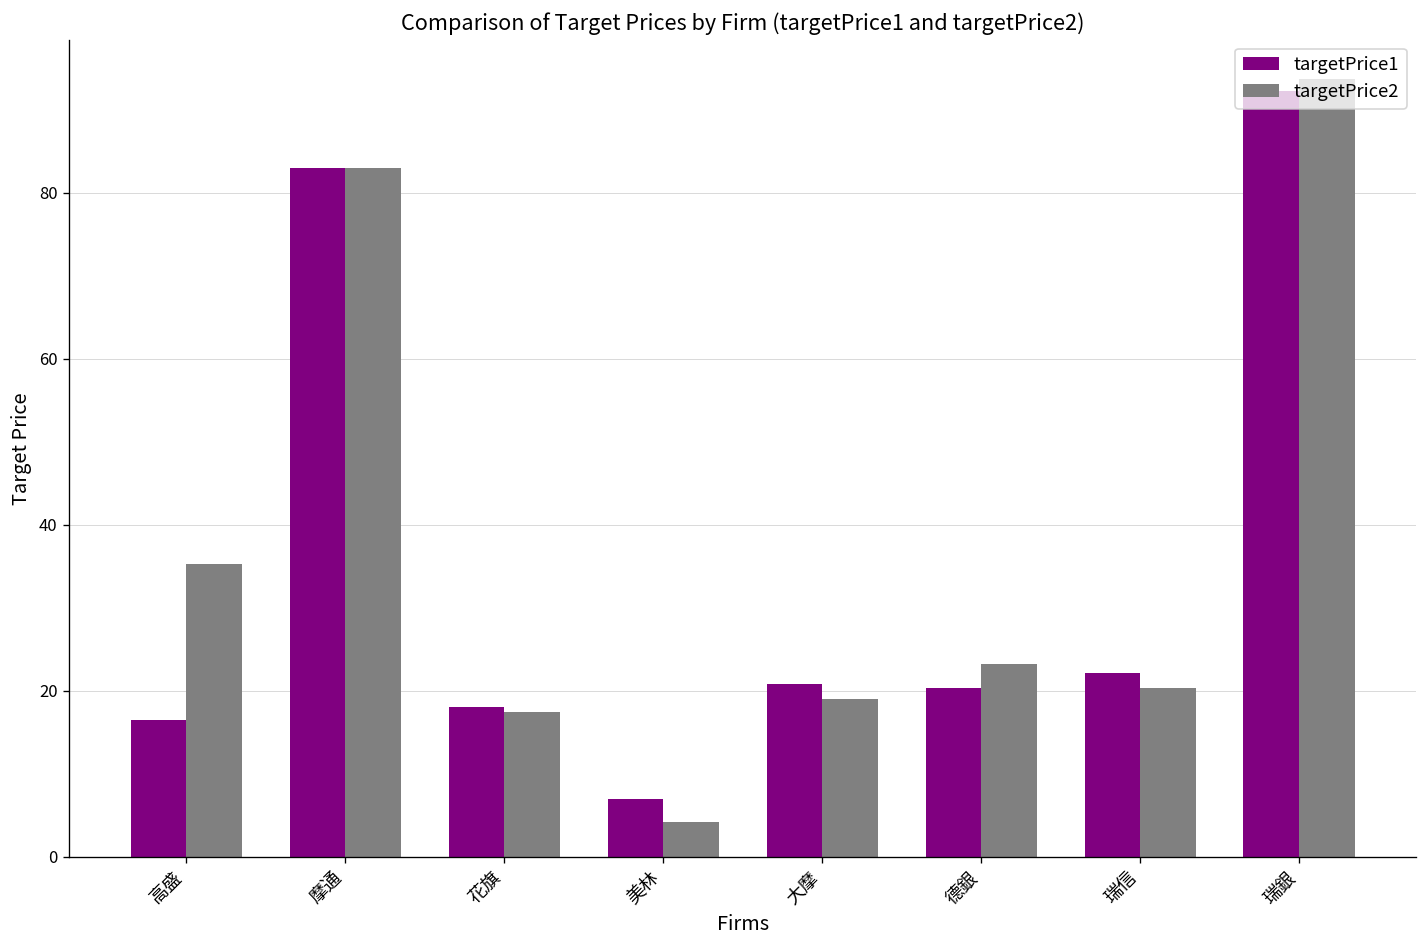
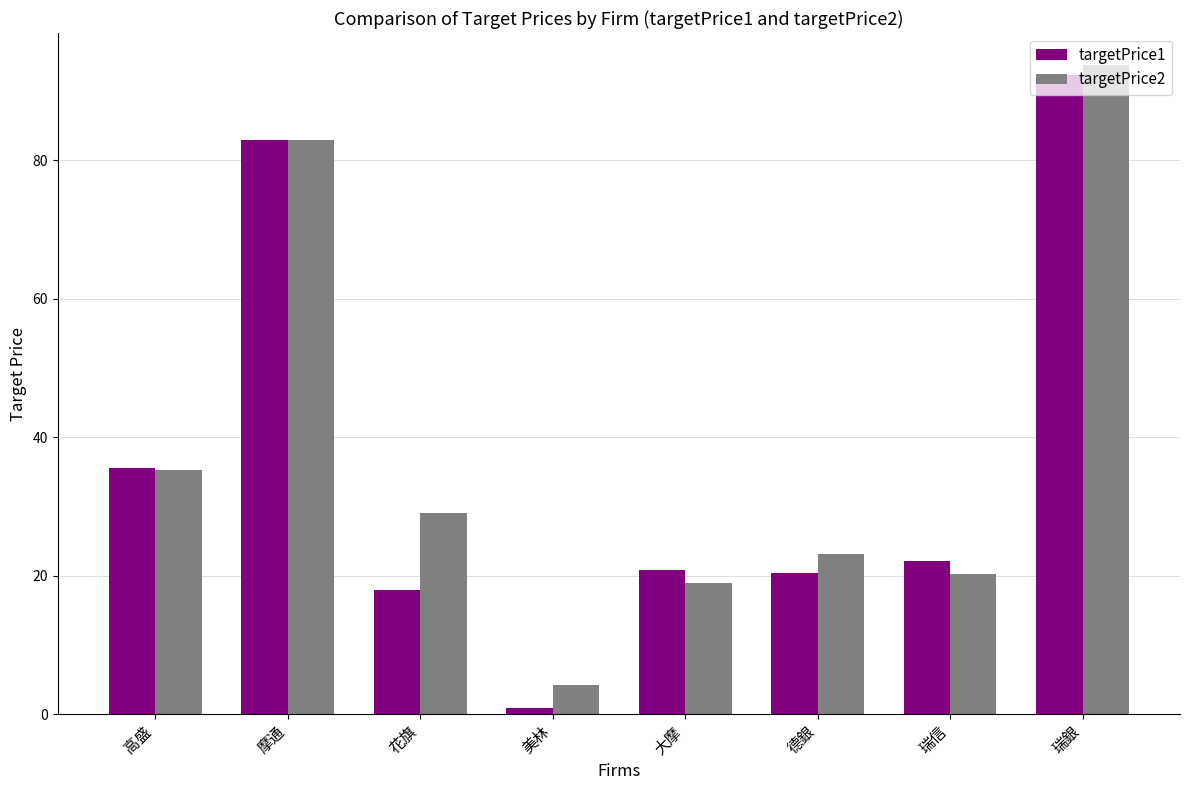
  {
    "targetPrice1": {
-     "高盛": 17,
+     "高盛": 36,
      "摩通": 83,
      "花旗": 18,
-     "美林": 7,
+     "美林": 1,
      "大摩": 21,
      "德銀": 20,
      "瑞信": 22
    },
    "targetPrice2": {
      "高盛": 35,
      "摩通": 83,
-     "花旗": 18,
+     "花旗": 29,
      "美林": 4,
      "大摩": 19,
      "德銀": 23,
      "瑞信": 20
    }
  }
